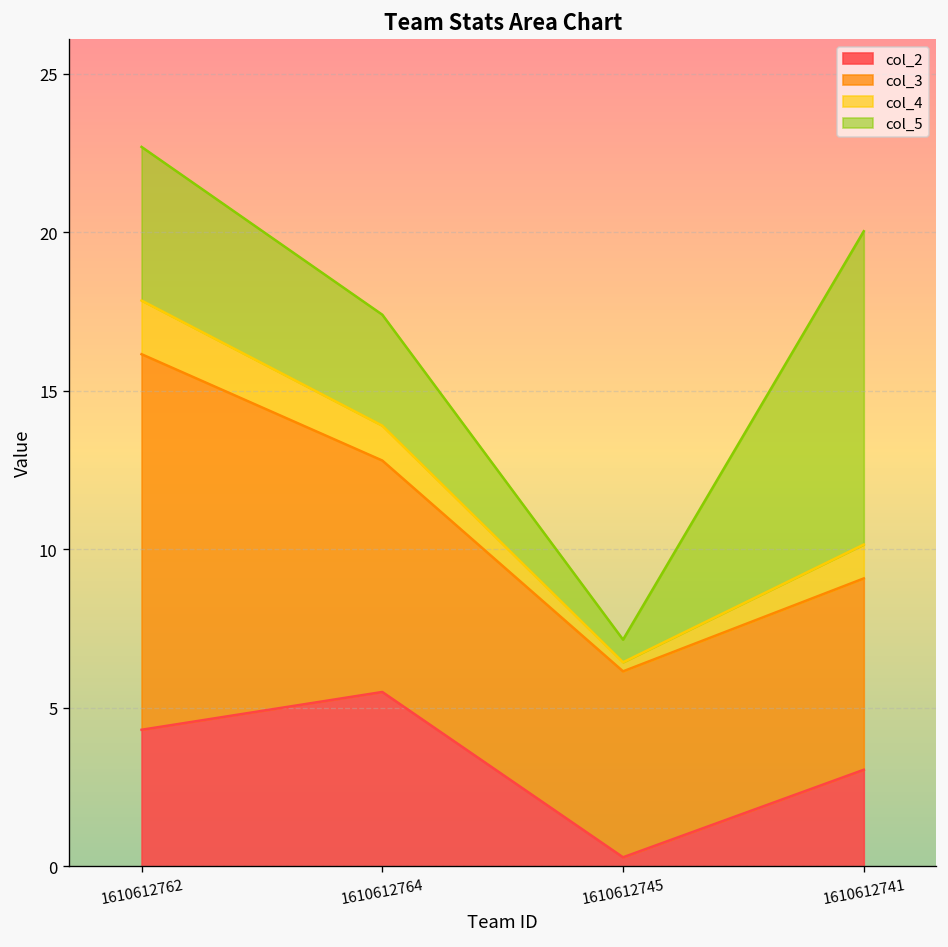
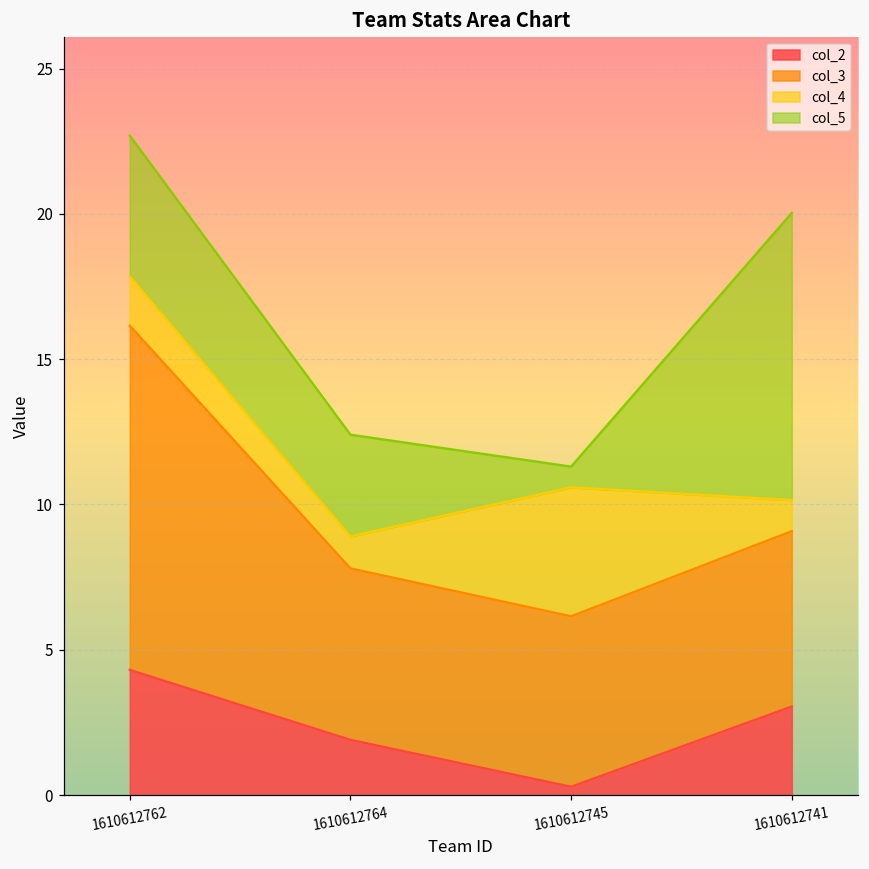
  {
    "col_2": {
      "1610612762": 4.3,
-     "1610612764": 5.5,
+     "1610612764": 1.9,
      "1610612745": 0.3,
      "1610612741": 3.0
    },
    "col_3": {
      "1610612762": 11.8,
-     "1610612764": 7.3,
+     "1610612764": 5.9,
      "1610612745": 5.9,
      "1610612741": 6.0
    },
    "col_4": {
      "1610612762": 1.7,
      "1610612764": 1.1,
-     "1610612745": 0.3,
+     "1610612745": 4.4,
      "1610612741": 1.1
    },
    "col_5": {
      "1610612762": 4.8,
      "1610612764": 3.5,
      "1610612745": 0.7,
      "1610612741": 9.9
    }
  }
